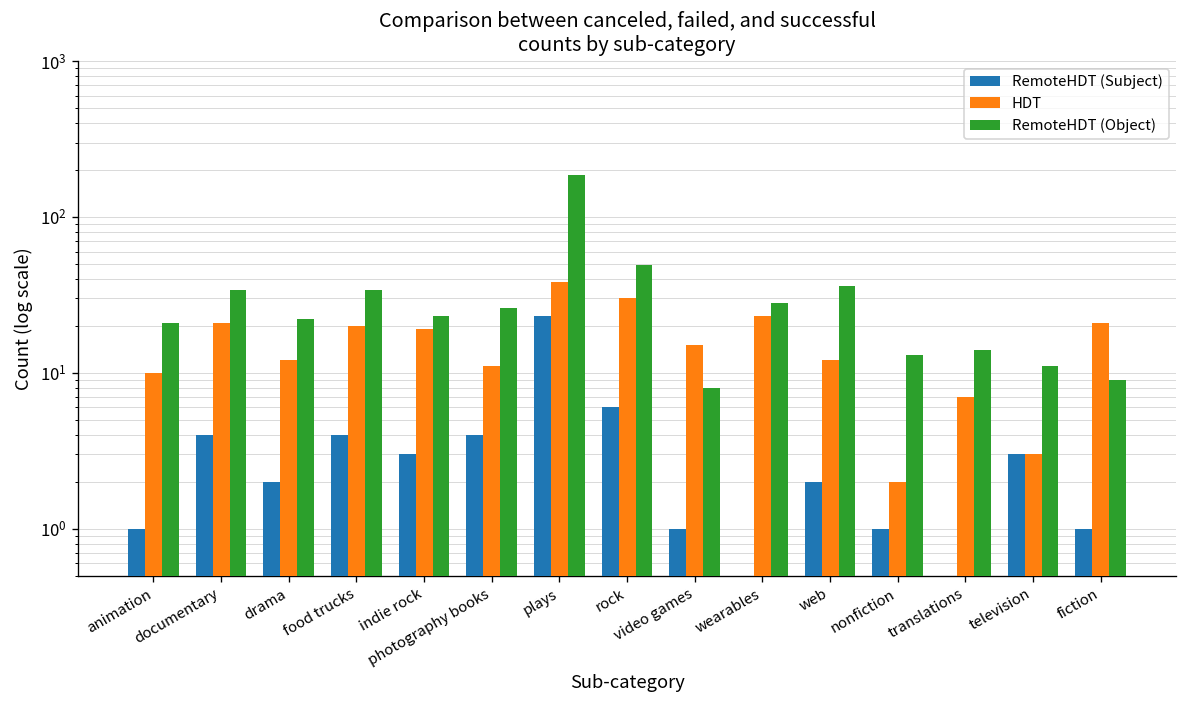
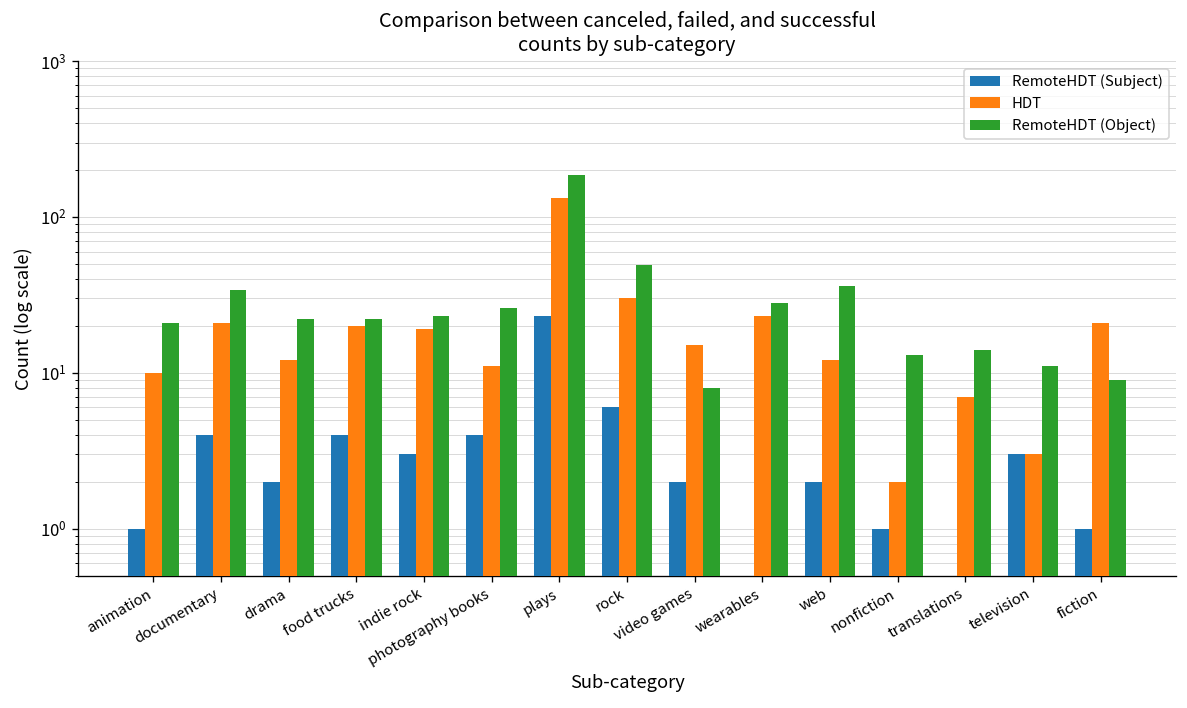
  {
    "RemoteHDT (Subject)": {
      "animation": 1,
      "documentary": 4,
      "drama": 2,
      "food trucks": 4,
      "indie rock": 3,
      "photography books": 4,
      "plays": 23,
      "rock": 6,
-     "video games": 1,
+     "video games": 2,
      "wearables": 0.50,
      "web": 2,
      "nonfiction": 1,
      "translations": 0.50,
      "television": 3,
      "fiction": 1
    },
    "HDT": {
      "animation": 10,
      "documentary": 21,
      "drama": 12,
      "food trucks": 20,
      "indie rock": 19,
      "photography books": 11,
-     "plays": 38,
+     "plays": 130,
      "rock": 30,
      "video games": 15,
      "wearables": 23,
      "web": 12,
      "nonfiction": 2,
      "translations": 7,
      "television": 3,
      "fiction": 21
    },
    "RemoteHDT (Object)": {
      "animation": 21,
      "documentary": 34,
      "drama": 22,
-     "food trucks": 34,
+     "food trucks": 22,
      "indie rock": 23,
      "photography books": 26,
      "plays": 190,
      "rock": 49,
      "video games": 8,
      "wearables": 28,
      "web": 36,
      "nonfiction": 13,
      "translations": 14,
      "television": 11,
      "fiction": 9
    }
  }
